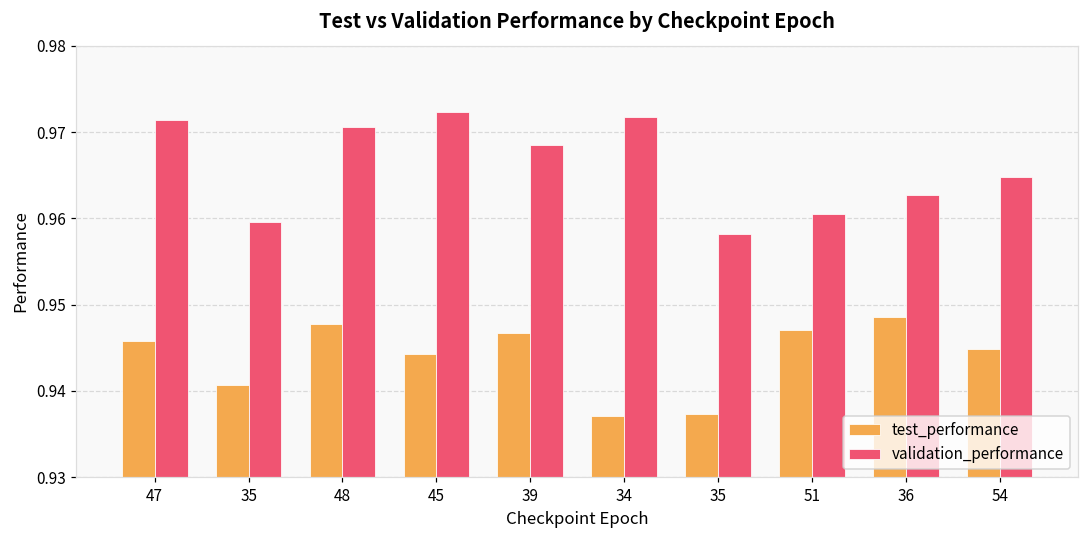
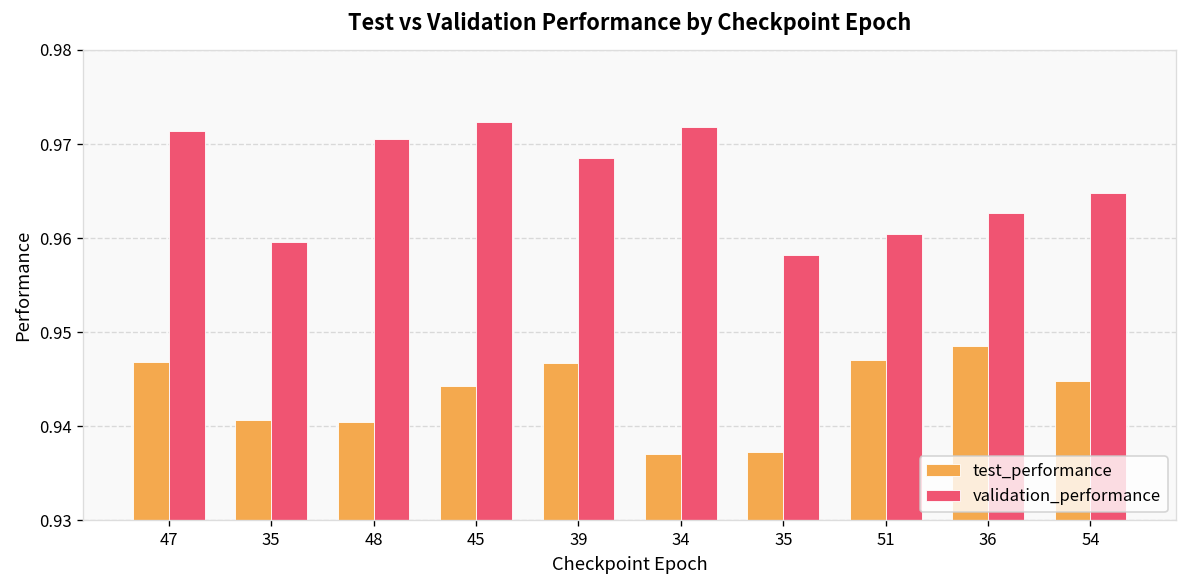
  {
    "test_performance": {
-     "47": 0.946,
-     "48": 0.948,
+     "47": 0.947,
+     "48": 0.940,
      "45": 0.944,
      "39": 0.947,
      "34": 0.937,
      "51": 0.947,
      "36": 0.949,
      "54": 0.945
    },
    "validation_performance": {
      "47": 0.971,
      "48": 0.971,
      "45": 0.972,
      "39": 0.968,
      "34": 0.972,
      "51": 0.960,
      "36": 0.963,
      "54": 0.965
    }
  }
